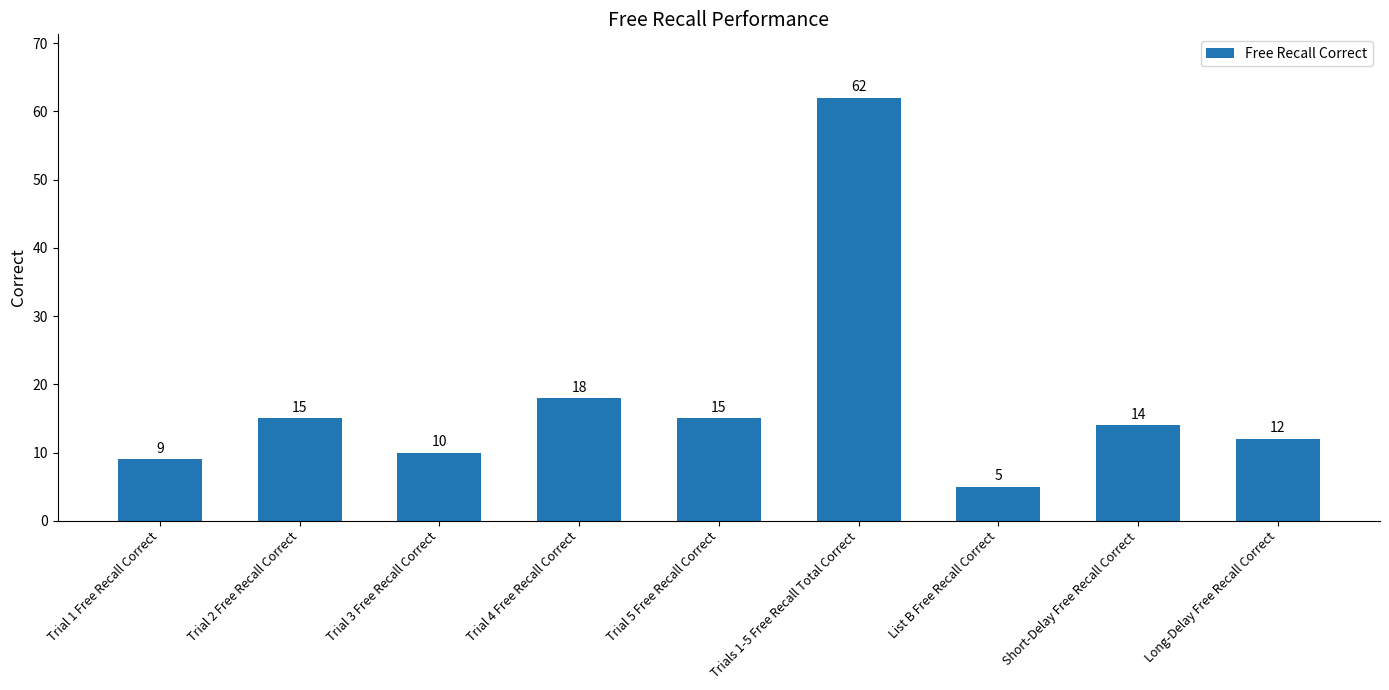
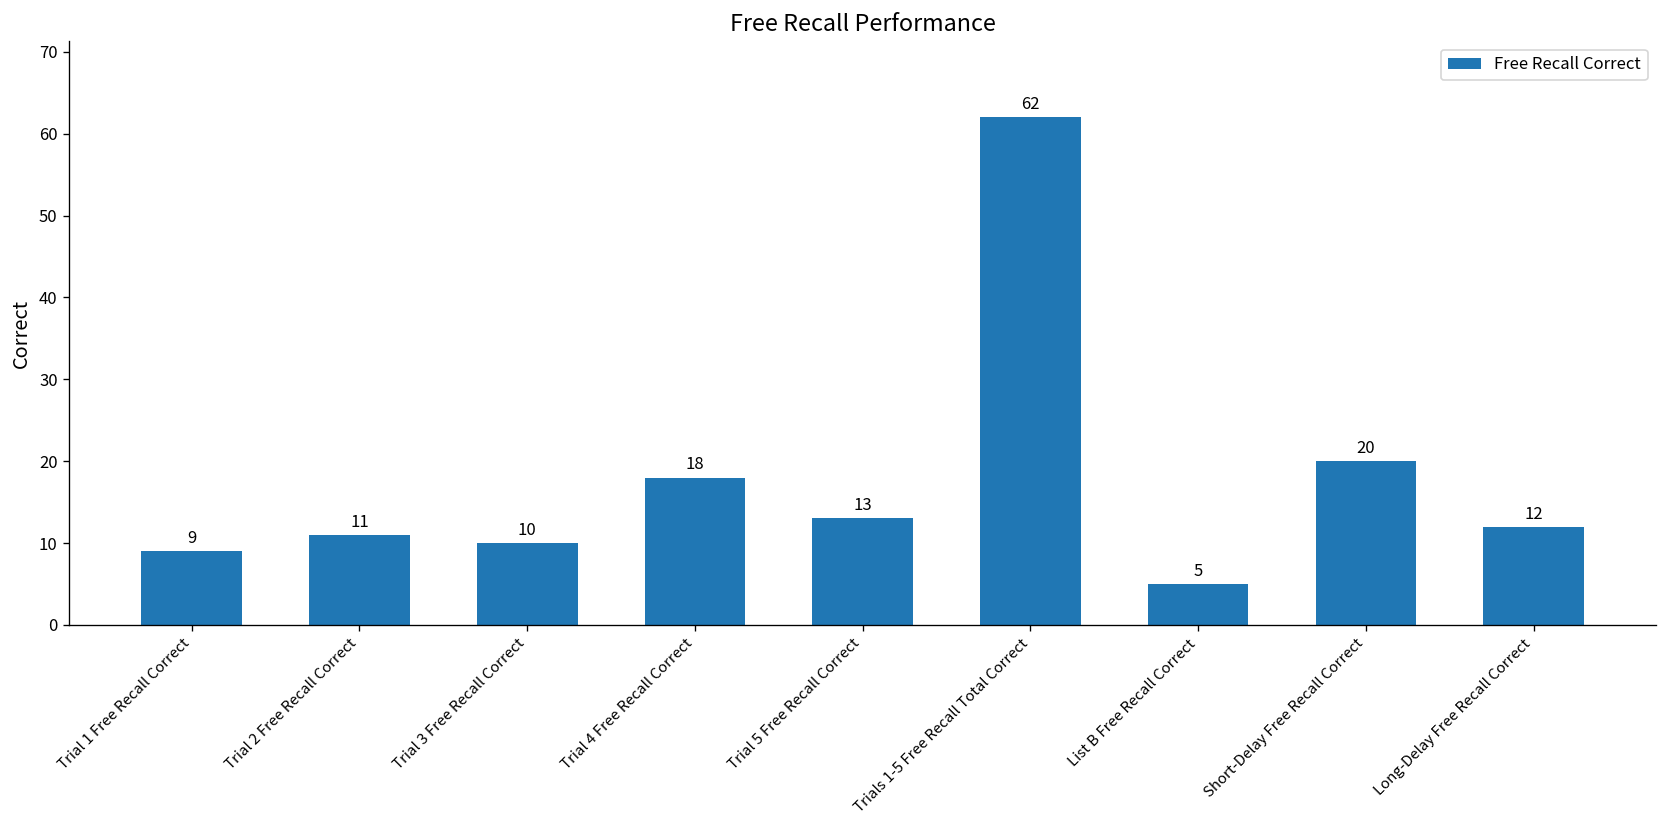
  {
    "Trial 1 Free Recall Correct": 9,
-   "Trial 2 Free Recall Correct": 15,
+   "Trial 2 Free Recall Correct": 11,
    "Trial 3 Free Recall Correct": 10,
    "Trial 4 Free Recall Correct": 18,
-   "Trial 5 Free Recall Correct": 15,
+   "Trial 5 Free Recall Correct": 13,
    "Trials 1-5 Free Recall Total Correct": 62,
    "List B Free Recall Correct": 5,
-   "Short-Delay Free Recall Correct": 14,
+   "Short-Delay Free Recall Correct": 20,
    "Long-Delay Free Recall Correct": 12
  }
